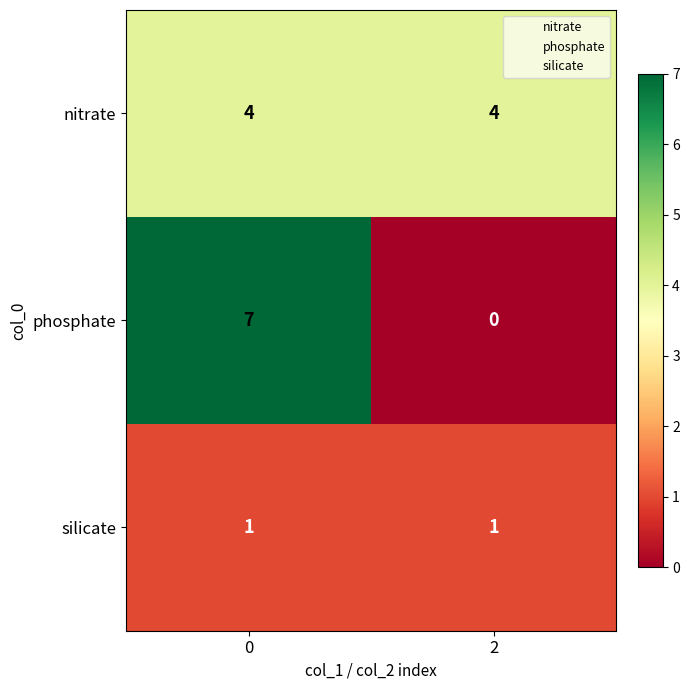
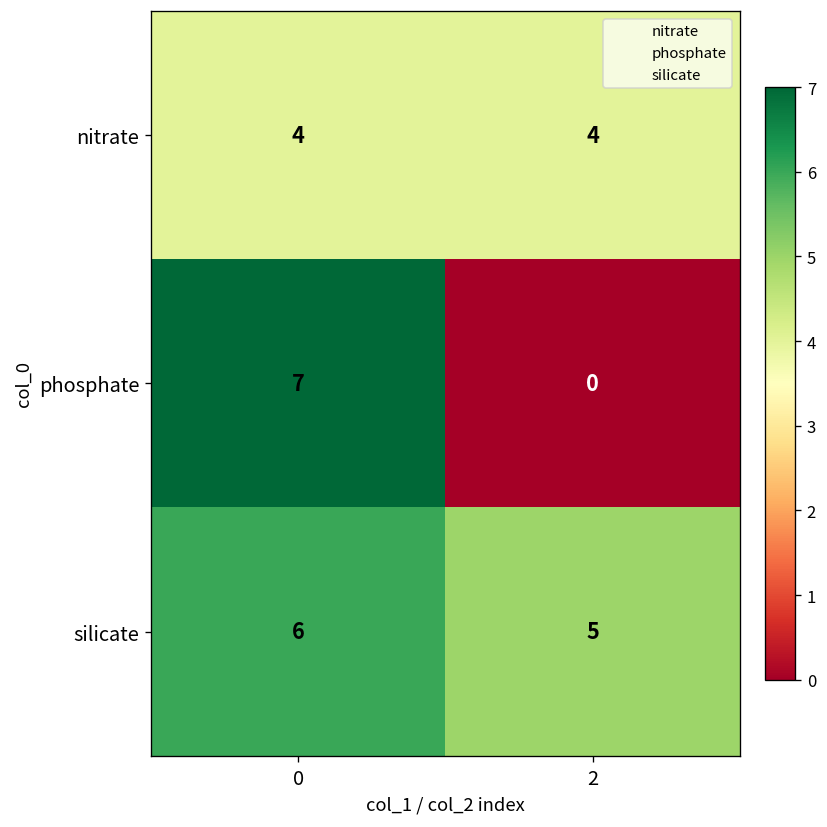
  {
    "nitrate": {
      "0": 4,
      "2": 4
    },
    "phosphate": {
      "0": 7,
      "2": 0
    },
    "silicate": {
-     "0": 1,
-     "2": 1
+     "0": 6,
+     "2": 5
    }
  }
